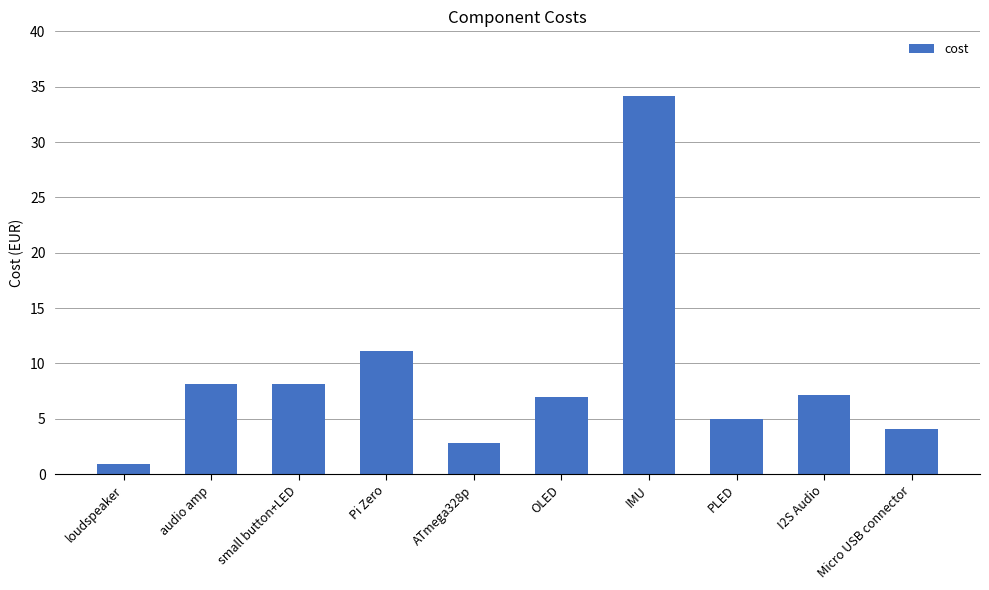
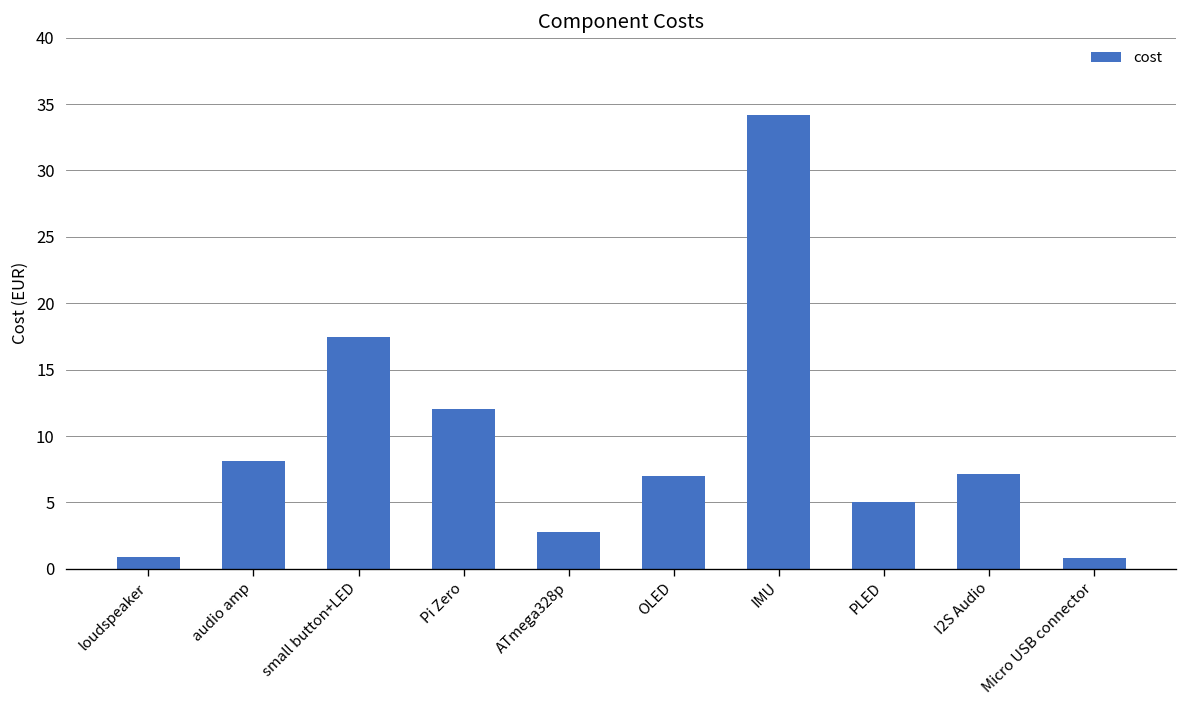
  {
    "loudspeaker": 0.9,
    "audio amp": 8.1,
-   "small button+LED": 8.2,
-   "Pi Zero": 11.1,
+   "small button+LED": 17.5,
+   "Pi Zero": 12.0,
    "ATmega328p": 2.8,
    "OLED": 7.0,
    "IMU": 34.2,
    "PLED": 5.0,
    "I2S Audio": 7.2,
-   "Micro USB connector": 4.0
+   "Micro USB connector": 0.8
  }
